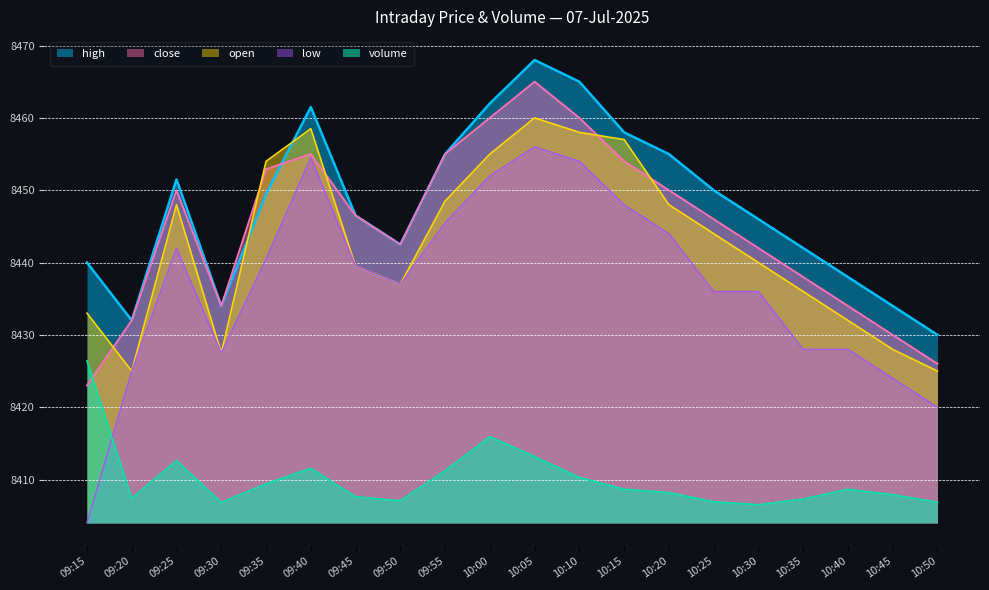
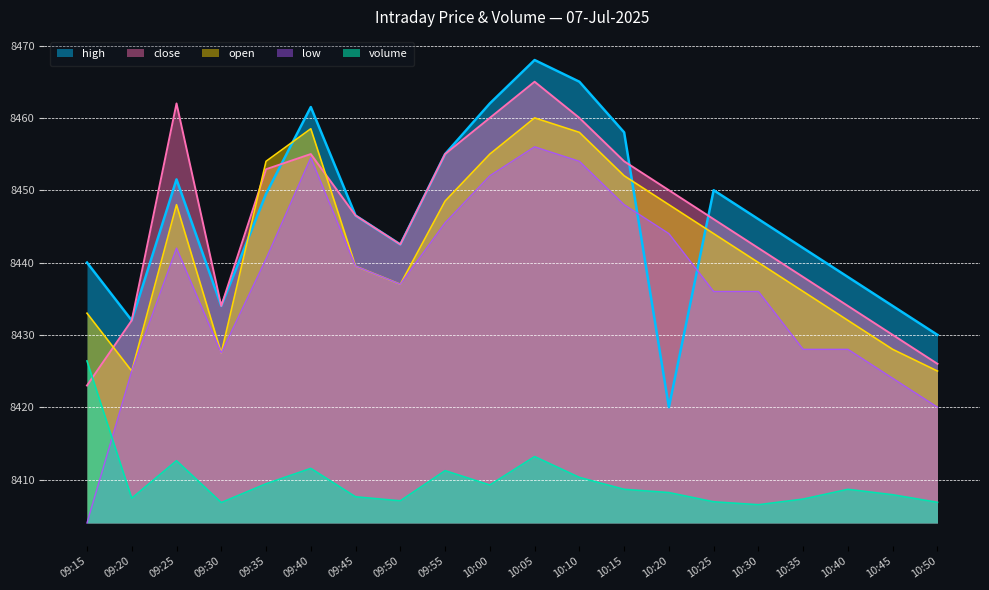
  {
    "high": {
      "09:15": 8440,
      "09:25": 8452,
      "09:35": 8450,
      "09:40": 8462,
      "10:00": 8462,
      "10:05": 8468,
      "10:10": 8465,
      "10:15": 8458,
-     "10:20": 8455,
+     "10:20": 8420,
      "10:25": 8450,
      "10:30": 8446,
      "10:35": 8442,
      "10:40": 8438,
      "10:45": 8434,
      "10:50": 8430
    },
    "close": {
      "09:15": 8423,
-     "09:25": 8450,
+     "09:25": 8462,
      "09:35": 8453,
      "09:40": 8455,
      "10:00": 8460,
      "10:05": 8465,
      "10:10": 8460,
      "10:15": 8454,
      "10:20": 8450,
      "10:25": 8446,
      "10:30": 8442,
      "10:35": 8438,
      "10:40": 8434,
      "10:45": 8430,
      "10:50": 8426
    },
    "open": {
      "09:15": 8433,
      "09:25": 8448,
      "09:35": 8454,
      "09:40": 8459,
      "09:55": 8449,
      "10:00": 8455,
      "10:05": 8460,
      "10:10": 8458,
-     "10:15": 8457,
+     "10:15": 8452,
      "10:20": 8448,
      "10:25": 8444,
      "10:30": 8440,
      "10:35": 8436,
      "10:40": 8432,
      "10:45": 8428,
      "10:50": 8425
    },
    "low": {
      "09:15": 8404,
      "09:25": 8442,
      "09:35": 8441,
      "09:40": 8455,
      "09:55": 8446,
      "10:00": 8452,
      "10:05": 8456,
      "10:10": 8454,
      "10:15": 8448,
      "10:20": 8444,
      "10:25": 8436,
      "10:30": 8436,
      "10:35": 8428,
      "10:40": 8428,
      "10:45": 8424,
      "10:50": 8420
    },
    "volume": {
      "09:15": 8426,
      "09:20": 8407,
      "09:25": 8413,
      "09:30": 8407,
      "09:35": 8409,
      "09:40": 8412,
      "09:45": 8408,
      "09:50": 8407,
      "09:55": 8411,
-     "10:00": 8416,
+     "10:00": 8409,
      "10:05": 8413,
      "10:10": 8410,
      "10:15": 8409,
      "10:20": 8408,
      "10:25": 8407,
      "10:30": 8407,
      "10:35": 8407,
      "10:40": 8409,
      "10:45": 8408,
      "10:50": 8407
    }
  }
